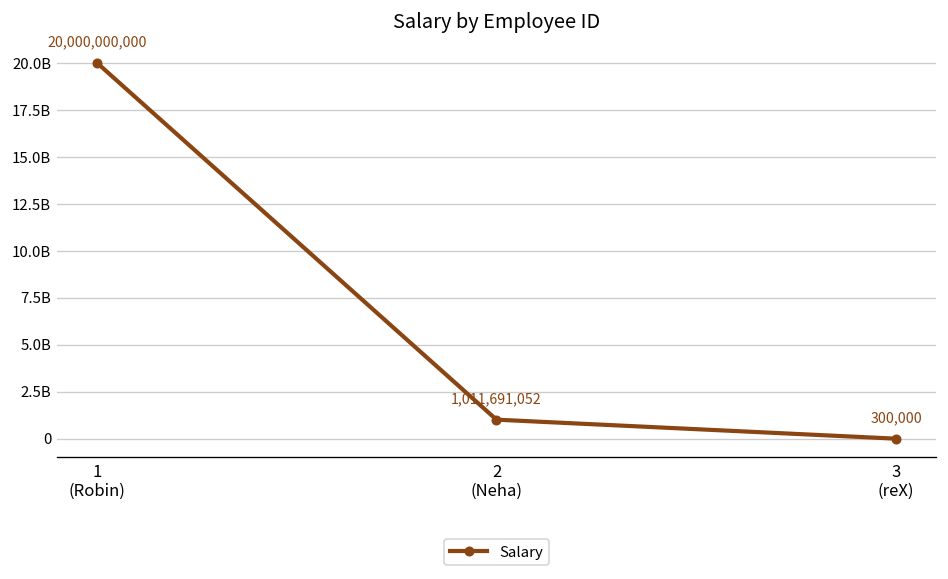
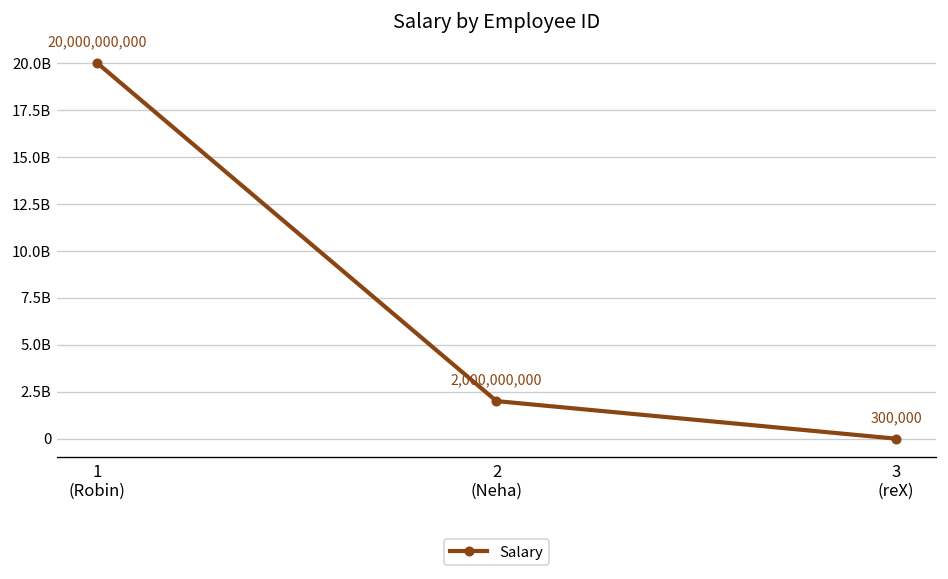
  {
    "1 (Robin)": "20,000,000,000",
-   "2 (Neha)": "1,011,691,052",
+   "2 (Neha)": "2,000,000,000",
    "3 (reX)": "300,000"
  }
